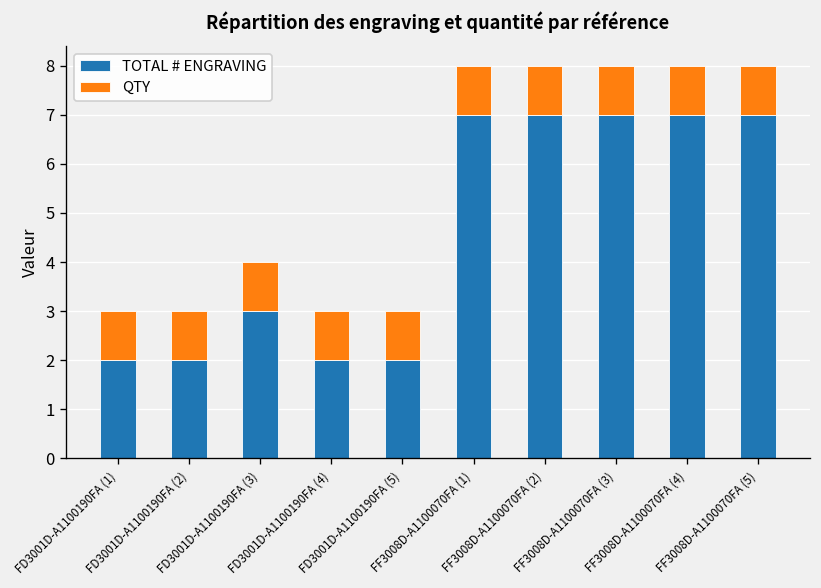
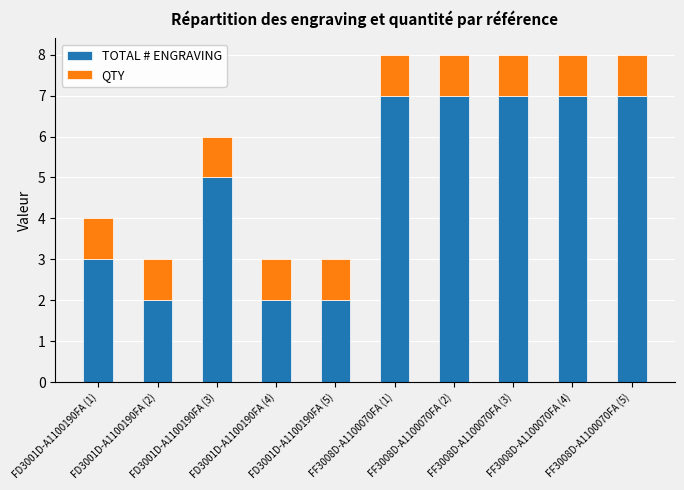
  {
    "TOTAL # ENGRAVING": {
-     "FD3001D-A1100190FA (1)": 2,
+     "FD3001D-A1100190FA (1)": 3,
      "FD3001D-A1100190FA (2)": 2,
-     "FD3001D-A1100190FA (3)": 3,
+     "FD3001D-A1100190FA (3)": 5,
      "FD3001D-A1100190FA (4)": 2,
      "FD3001D-A1100190FA (5)": 2,
      "FF3008D-A1100070FA (1)": 7,
      "FF3008D-A1100070FA (2)": 7,
      "FF3008D-A1100070FA (3)": 7,
      "FF3008D-A1100070FA (4)": 7,
      "FF3008D-A1100070FA (5)": 7
    },
    "QTY": {
      "FD3001D-A1100190FA (1)": 1,
      "FD3001D-A1100190FA (2)": 1,
      "FD3001D-A1100190FA (3)": 1,
      "FD3001D-A1100190FA (4)": 1,
      "FD3001D-A1100190FA (5)": 1,
      "FF3008D-A1100070FA (1)": 1,
      "FF3008D-A1100070FA (2)": 1,
      "FF3008D-A1100070FA (3)": 1,
      "FF3008D-A1100070FA (4)": 1,
      "FF3008D-A1100070FA (5)": 1
    }
  }
